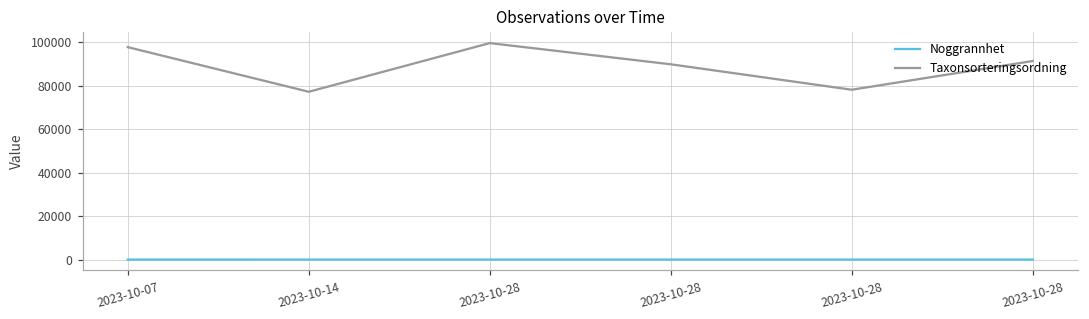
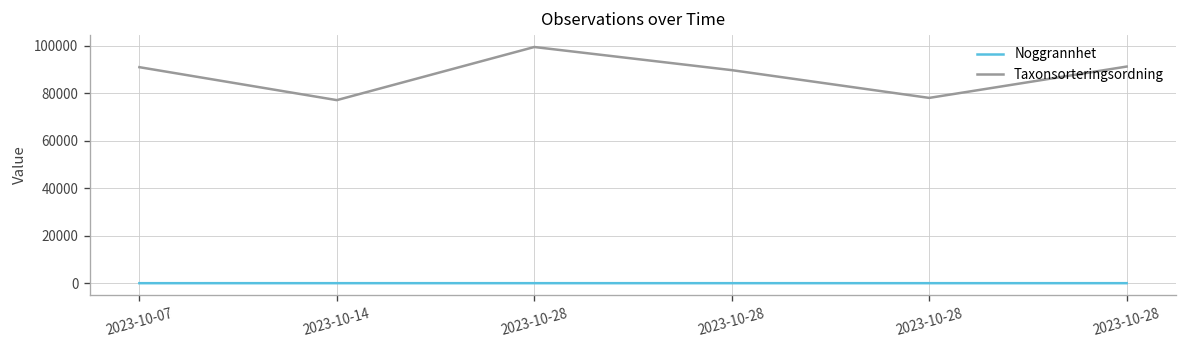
  {
    "Noggrannhet": {
      "2023-10-07": 0,
      "2023-10-14": 0
    },
    "Taxonsorteringsordning": {
-     "2023-10-07": 98000,
+     "2023-10-07": 91000,
      "2023-10-14": 77000
    }
  }
